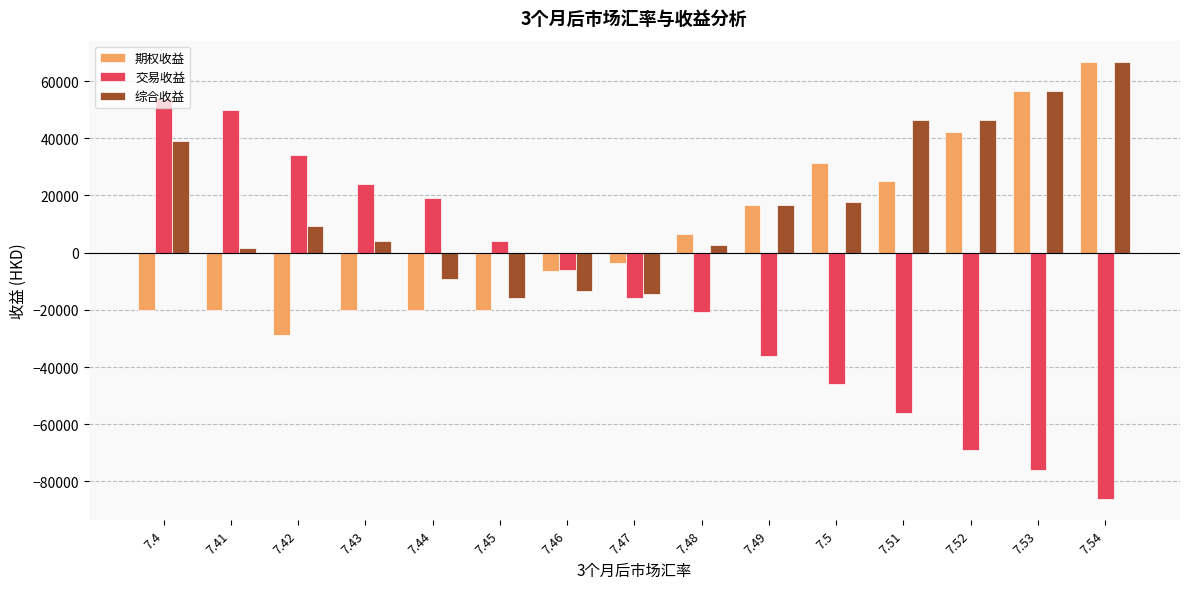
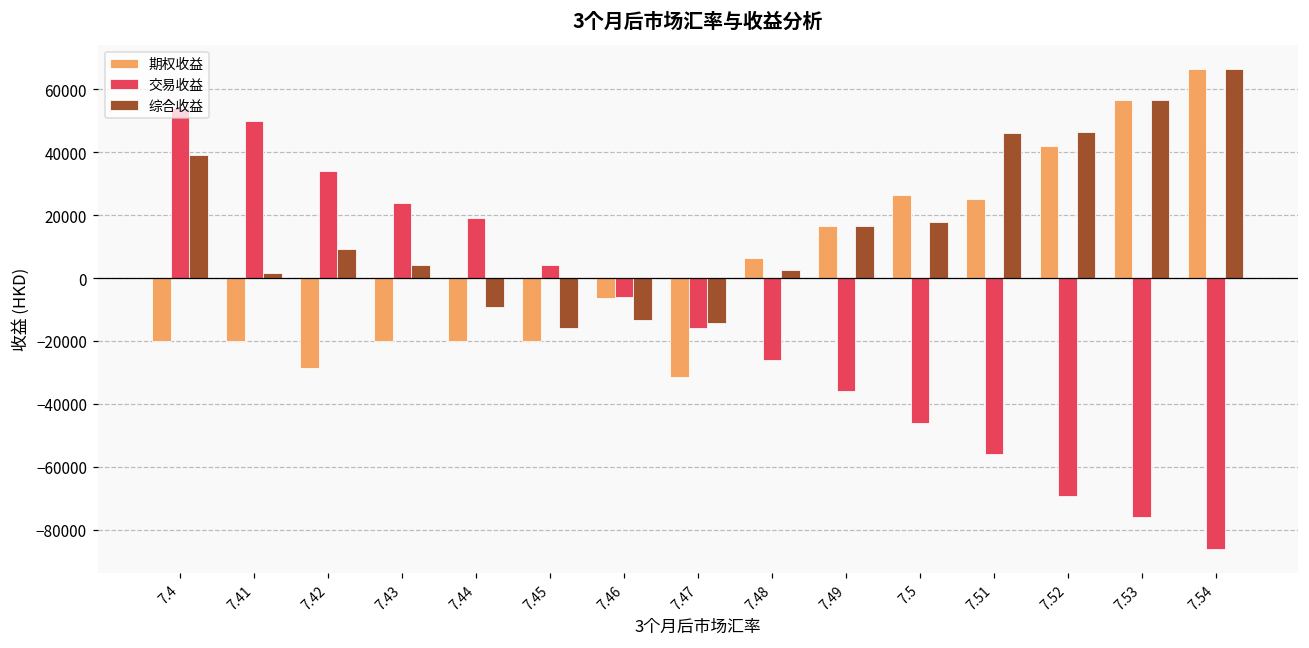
  {
    "期权收益": {
      "7.4": -20000,
      "7.41": -20000,
      "7.42": -29000,
      "7.43": -20000,
      "7.44": -20000,
      "7.45": -20000,
      "7.46": -6000,
-     "7.47": -4000,
+     "7.47": -31000,
      "7.48": 7000,
      "7.49": 17000,
-     "7.5": 31000,
+     "7.5": 27000,
      "7.51": 25000,
      "7.52": 42000,
      "7.53": 57000,
      "7.54": 67000
    },
    "交易收益": {
      "7.41": 50000,
      "7.42": 34000,
      "7.43": 24000,
      "7.44": 19000,
      "7.45": 4000,
      "7.46": -6000,
      "7.47": -16000,
-     "7.48": -21000,
+     "7.48": -26000,
      "7.49": -36000,
      "7.5": -46000,
      "7.51": -56000,
      "7.52": -69000,
      "7.53": -76000,
      "7.54": -86000
    },
    "综合收益": {
      "7.4": 39000,
      "7.41": 2000,
      "7.42": 9000,
      "7.43": 4000,
      "7.44": -9000,
      "7.45": -16000,
      "7.46": -14000,
      "7.47": -14000,
      "7.48": 3000,
      "7.49": 17000,
      "7.5": 18000,
      "7.51": 46000,
      "7.52": 47000,
      "7.53": 57000,
      "7.54": 67000
    }
  }
